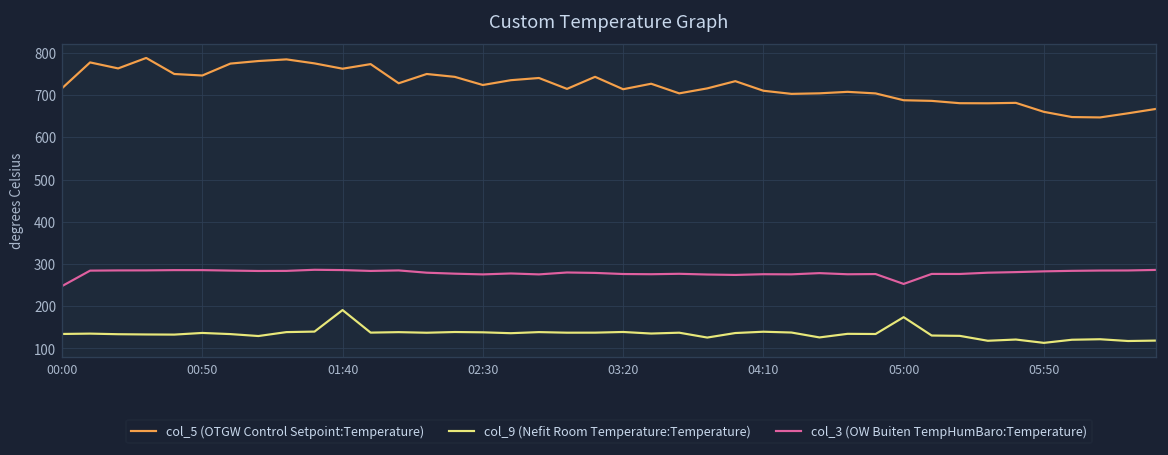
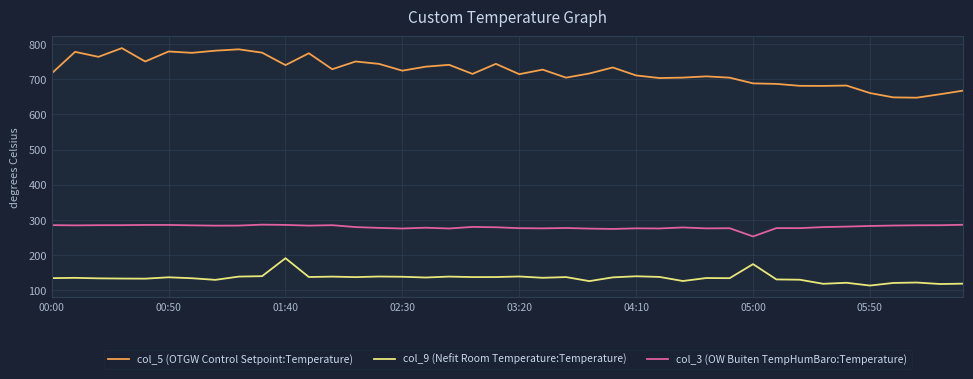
  {
    "col_5 (OTGW Control Setpoint:Temperature)": {
      "00:00": 720,
-     "00:50": 750,
-     "01:40": 760,
+     "00:50": 780,
+     "01:40": 740,
      "02:30": 720,
      "03:20": 710,
      "04:10": 710,
      "05:00": 690,
      "05:50": 660
    },
    "col_9 (Nefit Room Temperature:Temperature)": {
      "00:00": 130,
      "00:50": 140,
      "01:40": 190,
      "02:30": 140,
      "03:20": 140,
      "04:10": 140,
      "05:00": 170,
      "05:50": 110
    },
    "col_3 (OW Buiten TempHumBaro:Temperature)": {
-     "00:00": 250,
+     "00:00": 290,
      "00:50": 290,
      "01:40": 290,
      "02:30": 280,
      "03:20": 280,
      "04:10": 280,
      "05:00": 250,
      "05:50": 280
    }
  }
